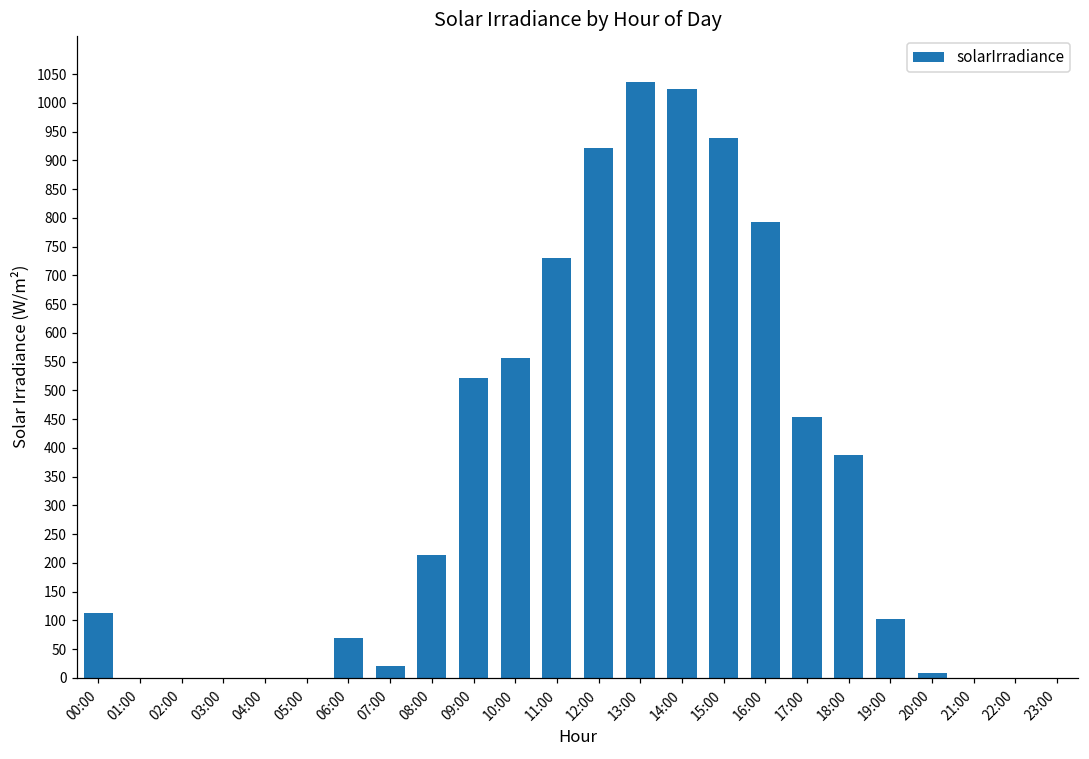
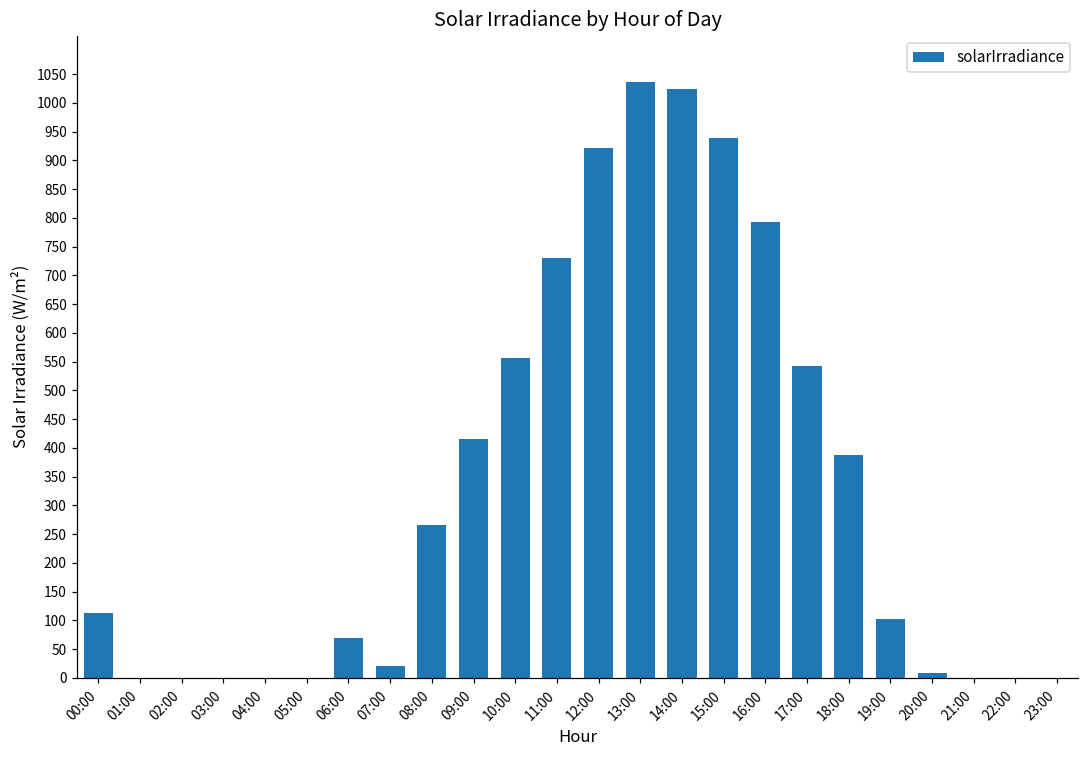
  {
    "00:00": 110,
    "01:00": 0,
    "02:00": 0,
    "03:00": 0,
    "04:00": 0,
    "05:00": 0,
    "06:00": 70,
    "07:00": 20,
-   "08:00": 210,
-   "09:00": 520,
+   "08:00": 270,
+   "09:00": 420,
    "10:00": 560,
    "11:00": 730,
    "12:00": 920,
    "13:00": 1040,
    "14:00": 1020,
    "15:00": 940,
    "16:00": 790,
-   "17:00": 450,
+   "17:00": 540,
    "18:00": 390,
    "19:00": 100,
    "20:00": 10,
    "21:00": 0,
    "22:00": 0,
    "23:00": 0
  }
